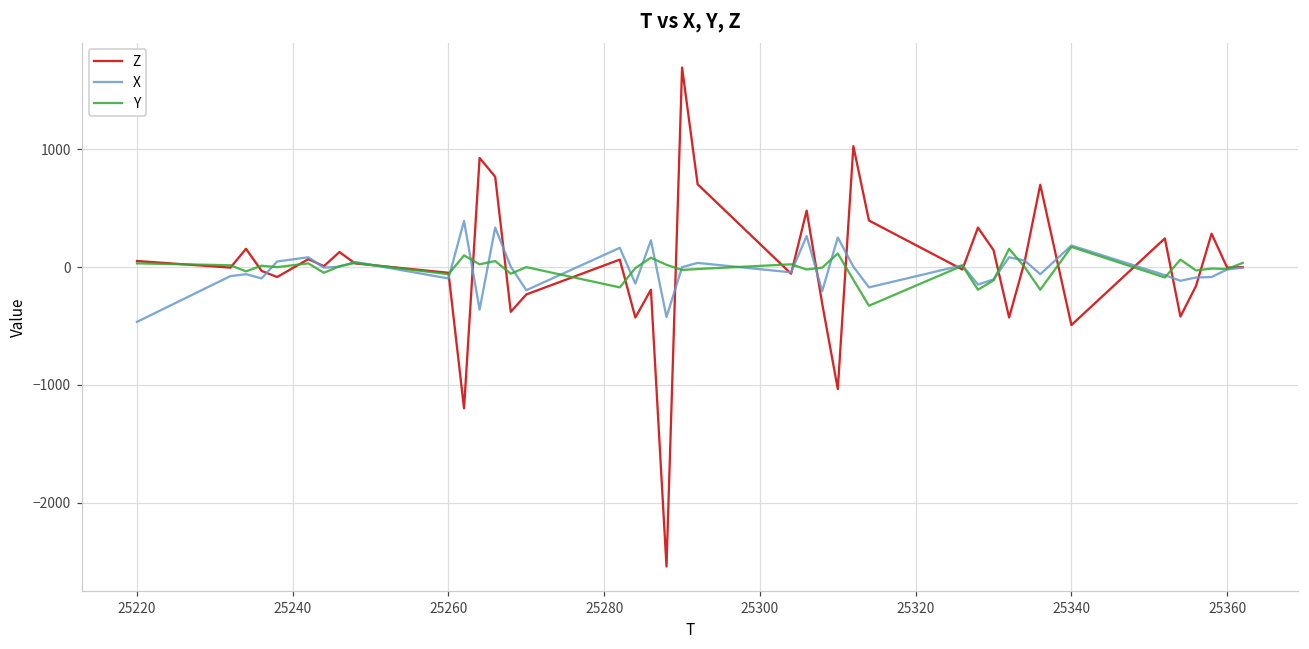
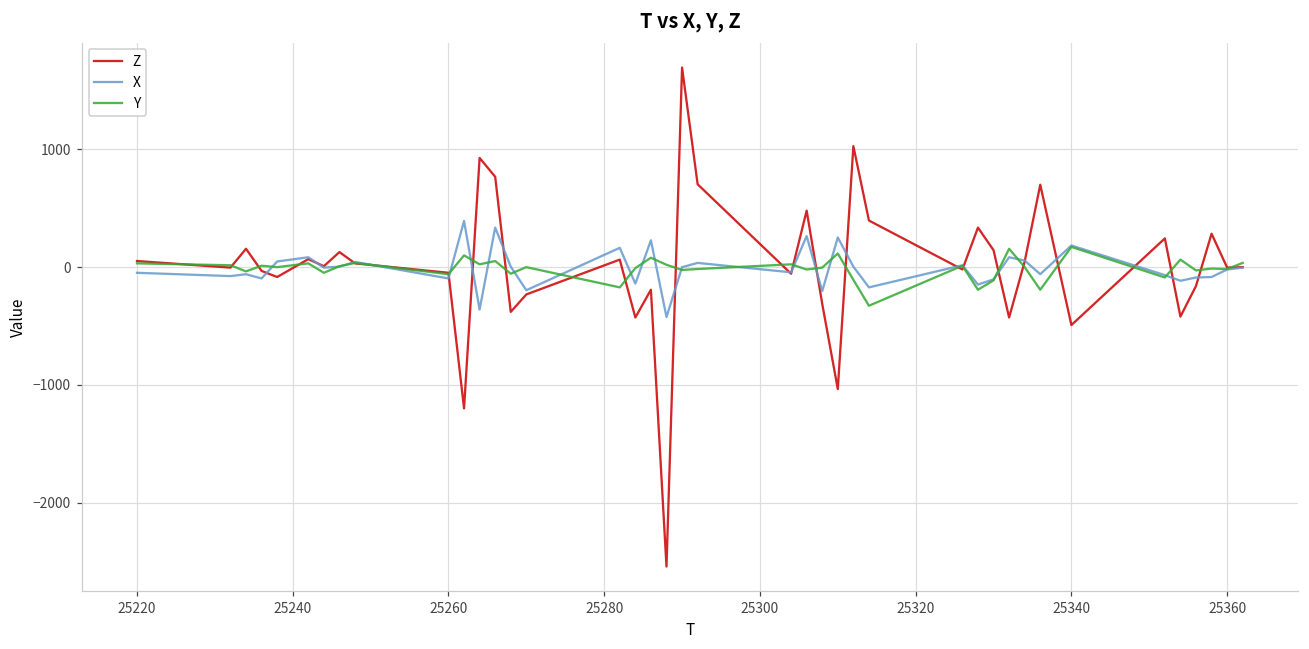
  {
    "Z": {
      "25340": -490
    },
    "X": {
-     "25220": -470,
+     "25220": -50,
      "25260": -100
    }
  }
